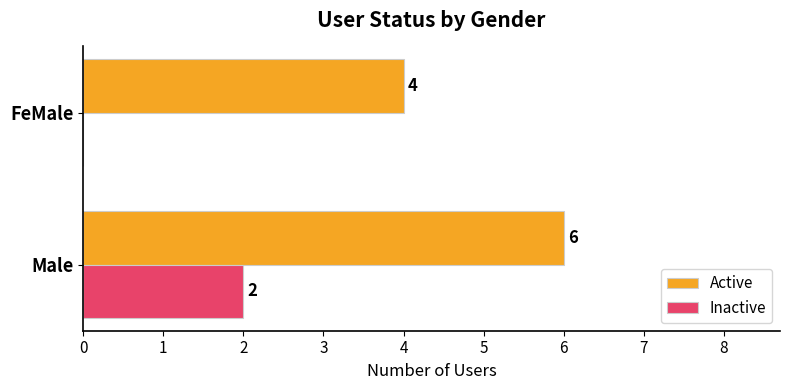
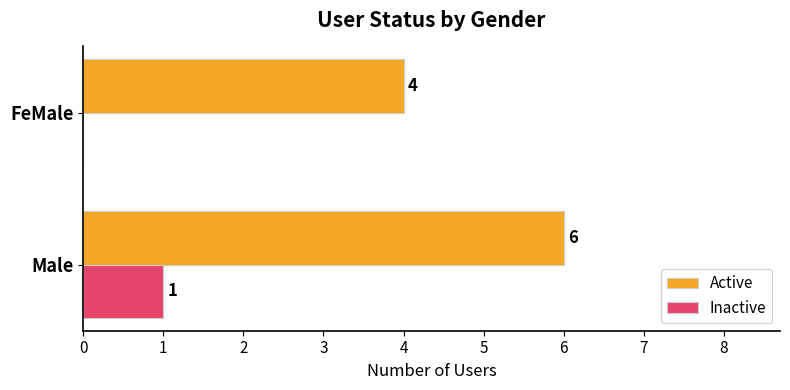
  {
    "Active": {
      "FeMale": 4,
      "Male": 6
    },
    "Inactive": {
-     "Male": 2
+     "Male": 1
    }
  }
